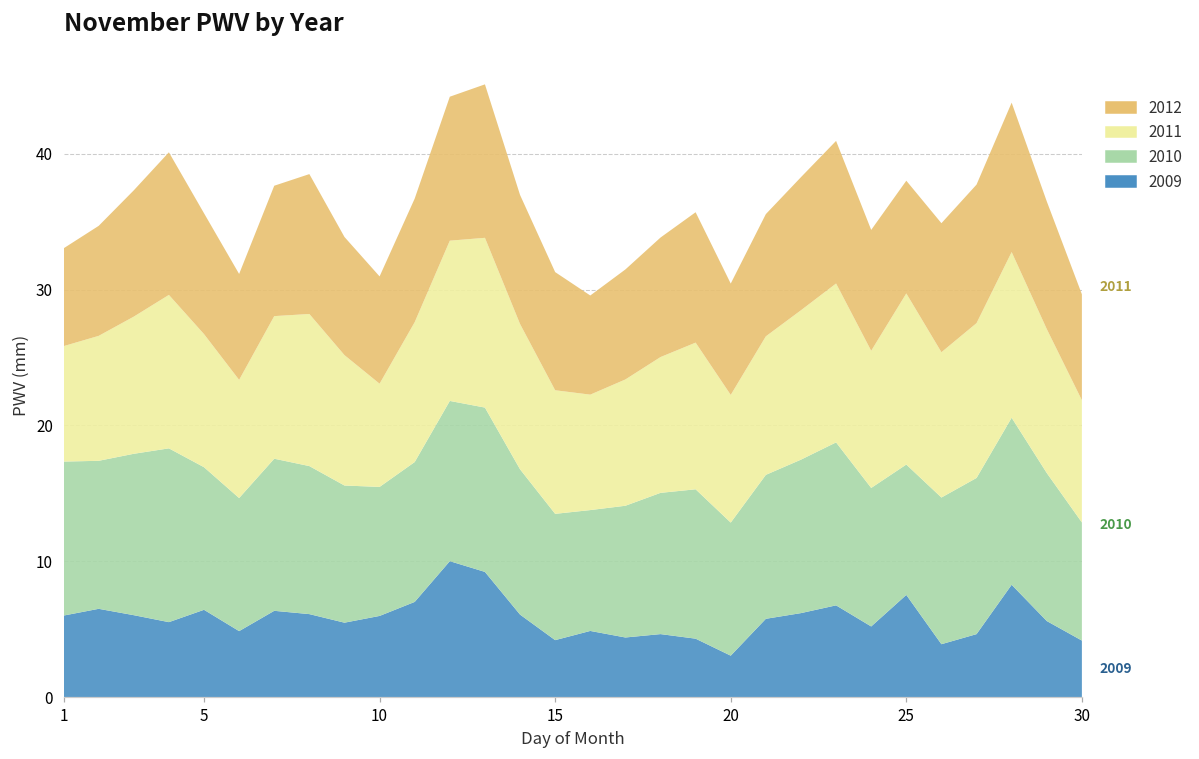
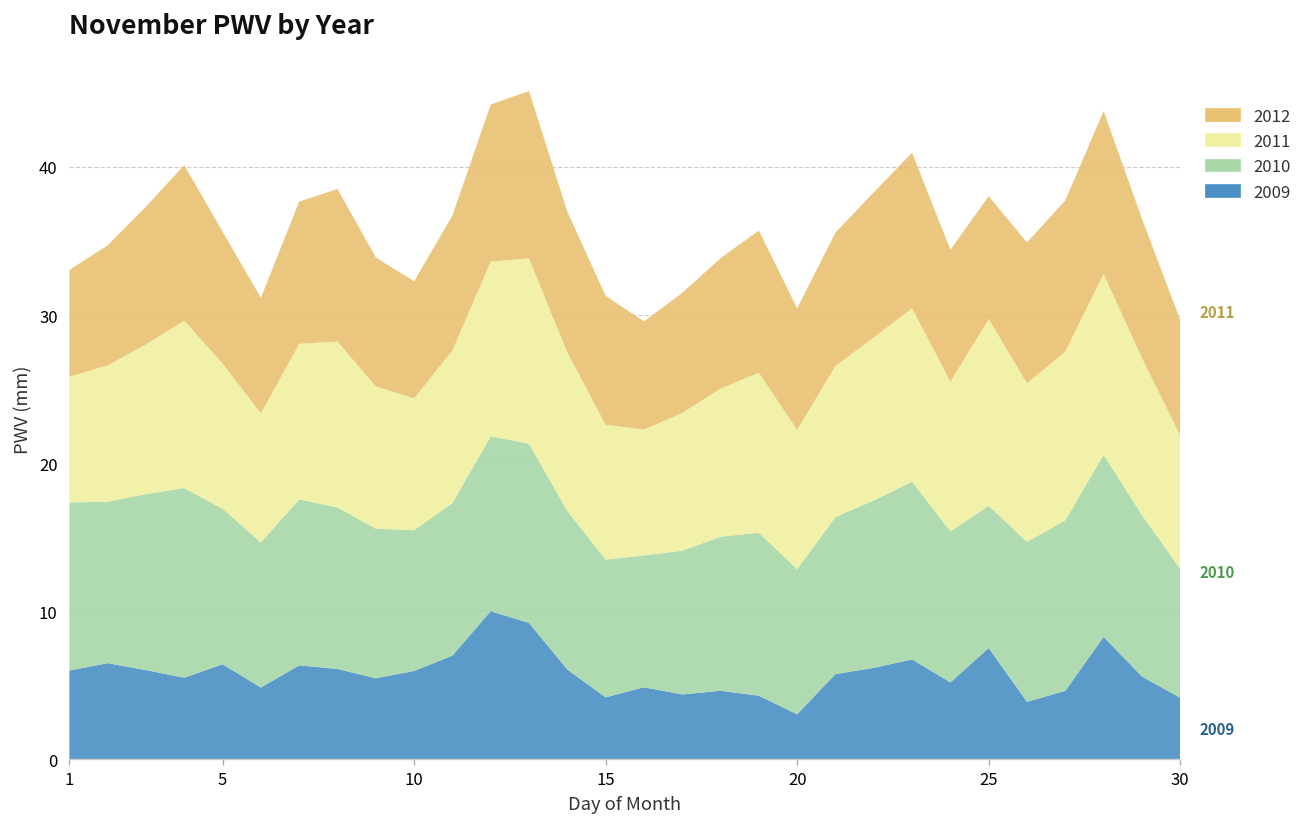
  {
    "2009": {
      "1": 6.0,
      "5": 6.4,
      "10": 6.0,
      "15": 4.2,
      "20": 3.0,
      "25": 7.5
    },
    "2010": {
      "1": 11.3,
      "5": 10.5,
      "10": 9.5,
      "15": 9.3,
      "20": 9.8,
      "25": 9.6
    },
    "2011": {
      "1": 8.5,
      "5": 9.8,
-     "10": 7.6,
+     "10": 8.9,
      "15": 9.1,
      "20": 9.4,
      "25": 12.6,
      "30": 9.0
    },
    "2012": {
      "1": 7.2,
      "5": 8.9,
      "10": 7.9,
      "15": 8.7,
      "20": 8.2,
      "25": 8.3
    }
  }
